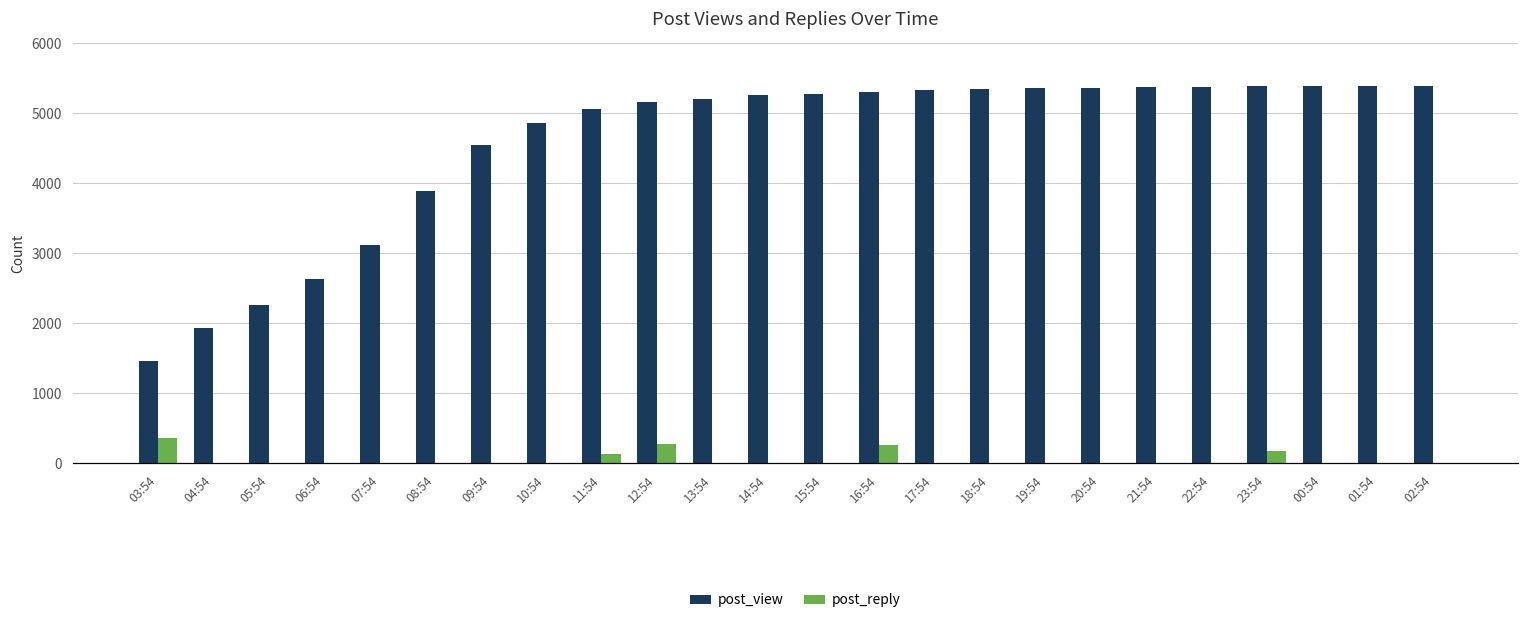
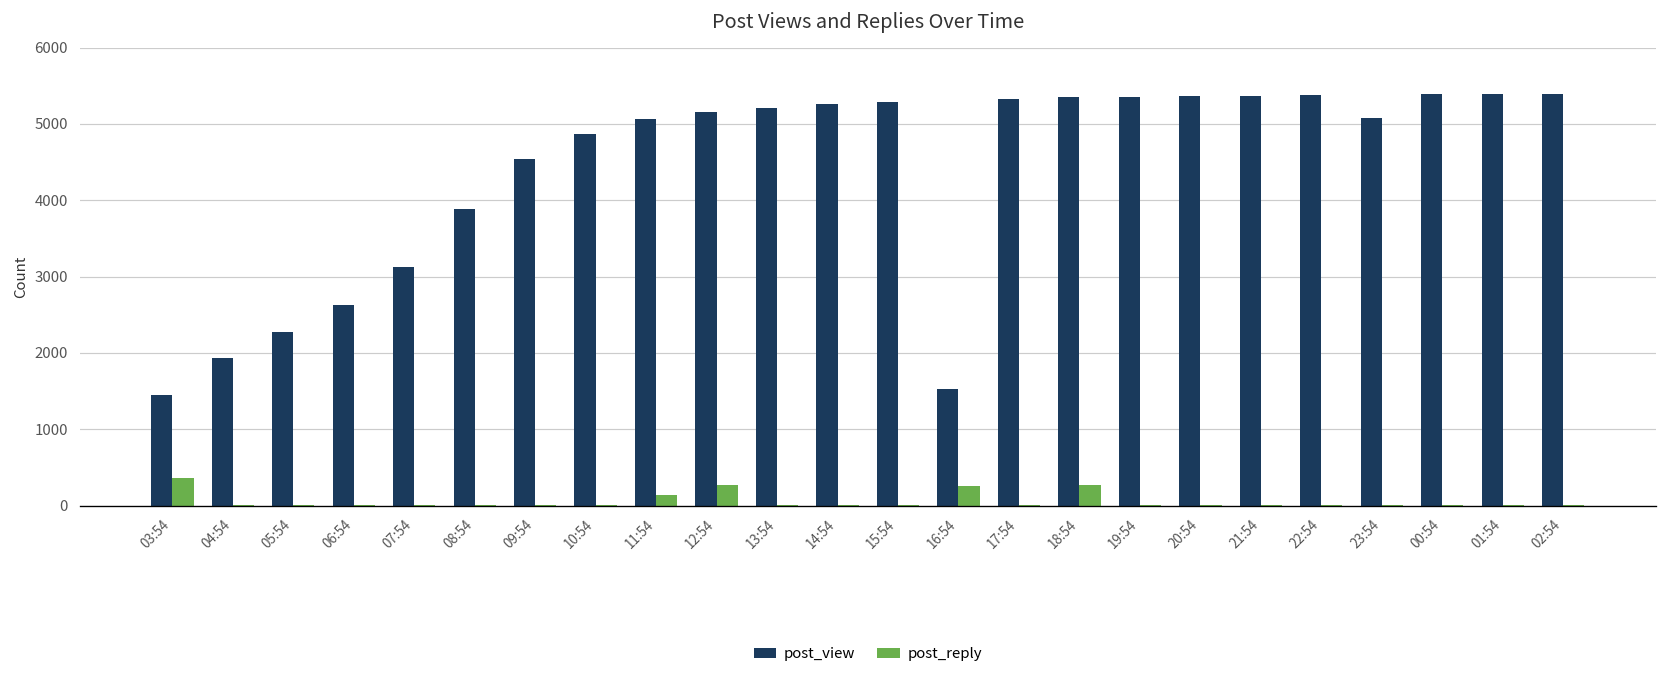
  {
    "post_view": {
      "03:54": 1500,
      "04:54": 1900,
      "05:54": 2300,
      "06:54": 2600,
      "07:54": 3100,
      "08:54": 3900,
      "09:54": 4500,
      "10:54": 4900,
      "11:54": 5100,
      "12:54": 5200,
      "13:54": 5200,
      "14:54": 5300,
      "15:54": 5300,
-     "16:54": 5300,
+     "16:54": 1500,
      "17:54": 5300,
      "18:54": 5300,
      "19:54": 5400,
      "20:54": 5400,
      "21:54": 5400,
      "22:54": 5400,
-     "23:54": 5400,
+     "23:54": 5100,
      "00:54": 5400,
      "01:54": 5400,
      "02:54": 5400
    },
    "post_reply": {
      "03:54": 400,
      "11:54": 100,
      "12:54": 300,
      "16:54": 300,
-     "18:54": 0,
-     "23:54": 200
+     "18:54": 300,
+     "23:54": 0
    }
  }
